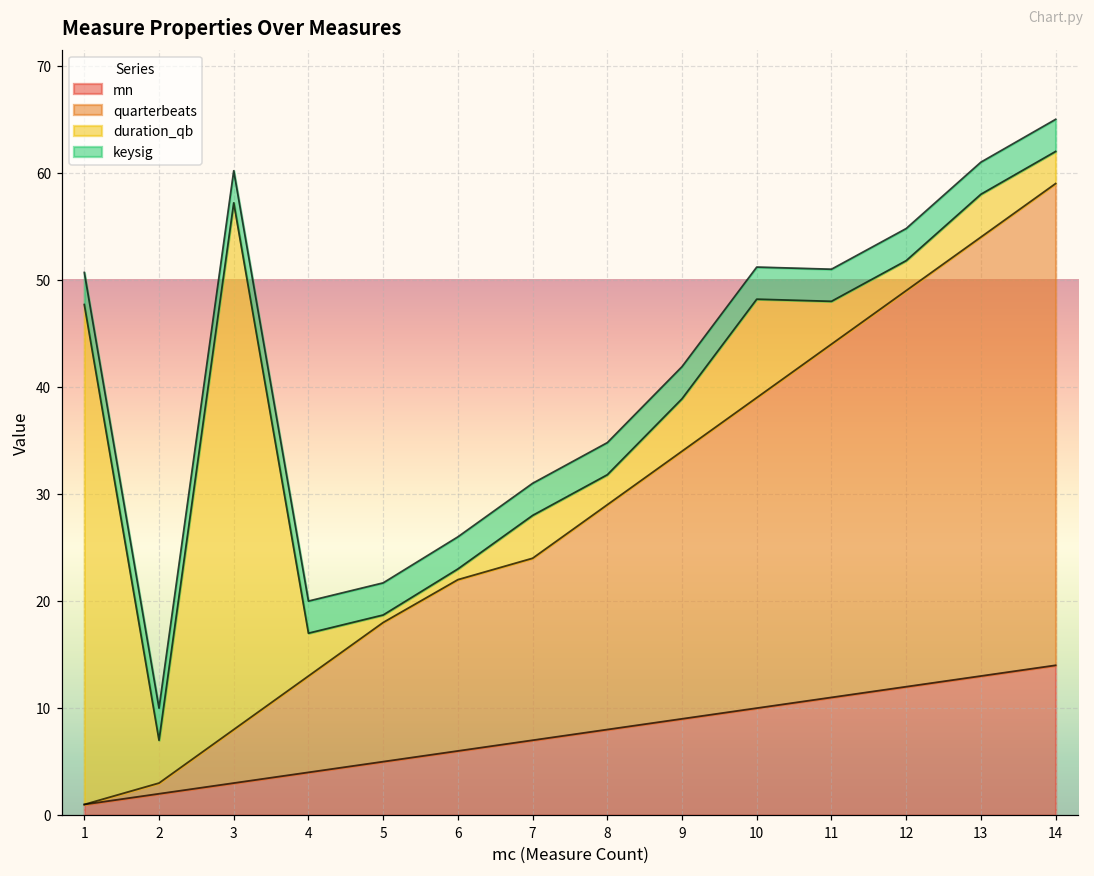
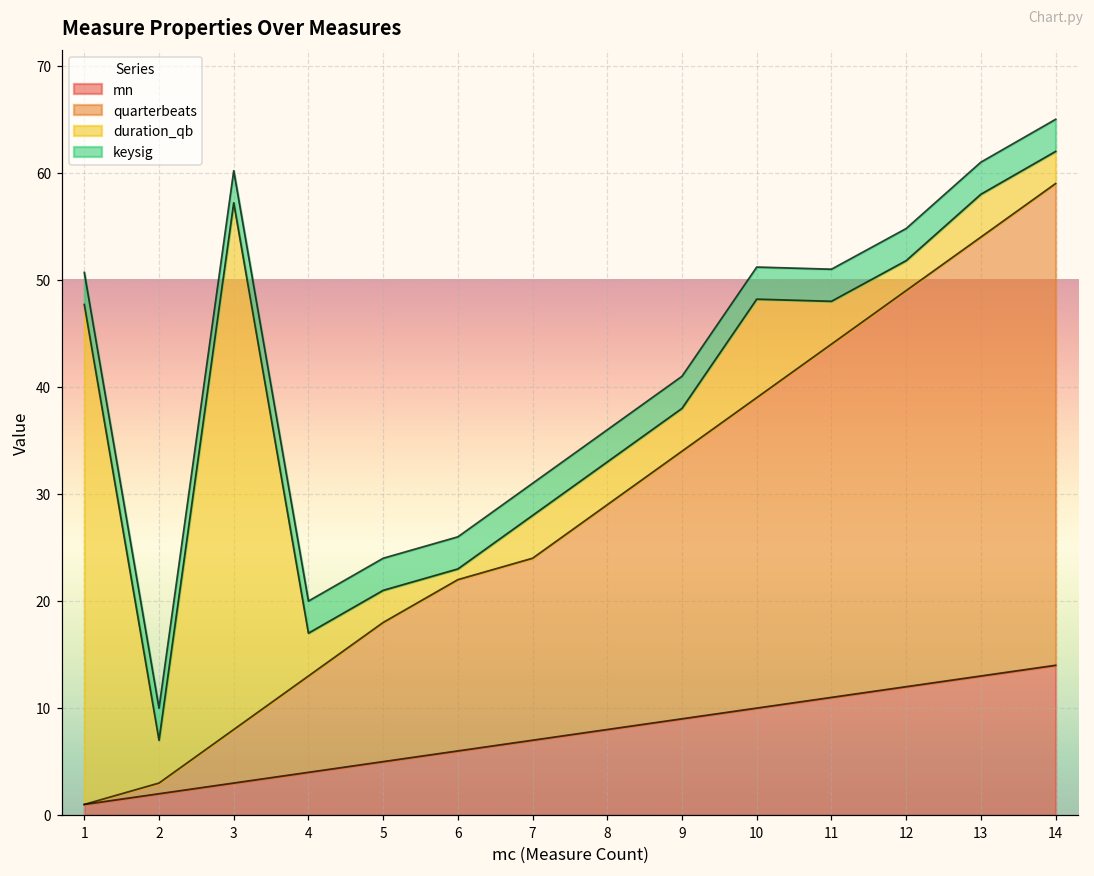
  {
    "duration_qb": {
      "1": 47,
      "2": 4,
      "3": 49,
      "4": 4,
-     "5": 1,
+     "5": 3,
      "6": 1,
      "7": 4,
-     "8": 3,
-     "9": 5,
+     "8": 4,
+     "9": 4,
      "10": 9,
      "11": 4,
      "12": 3,
      "13": 4,
      "14": 3
    },
    "keysig": {
      "1": 3,
      "2": 3,
      "3": 3,
      "4": 3,
      "5": 3,
      "6": 3,
      "7": 3,
      "8": 3,
      "9": 3,
      "10": 3,
      "11": 3,
      "12": 3,
      "13": 3,
      "14": 3
    }
  }
